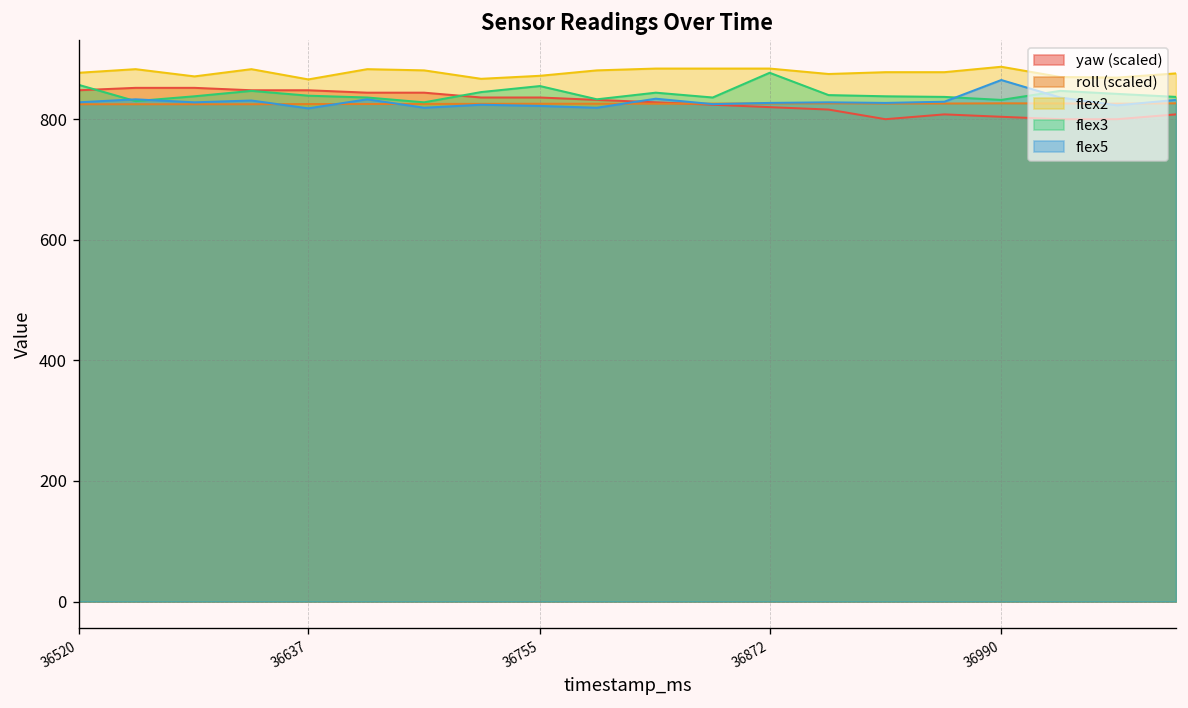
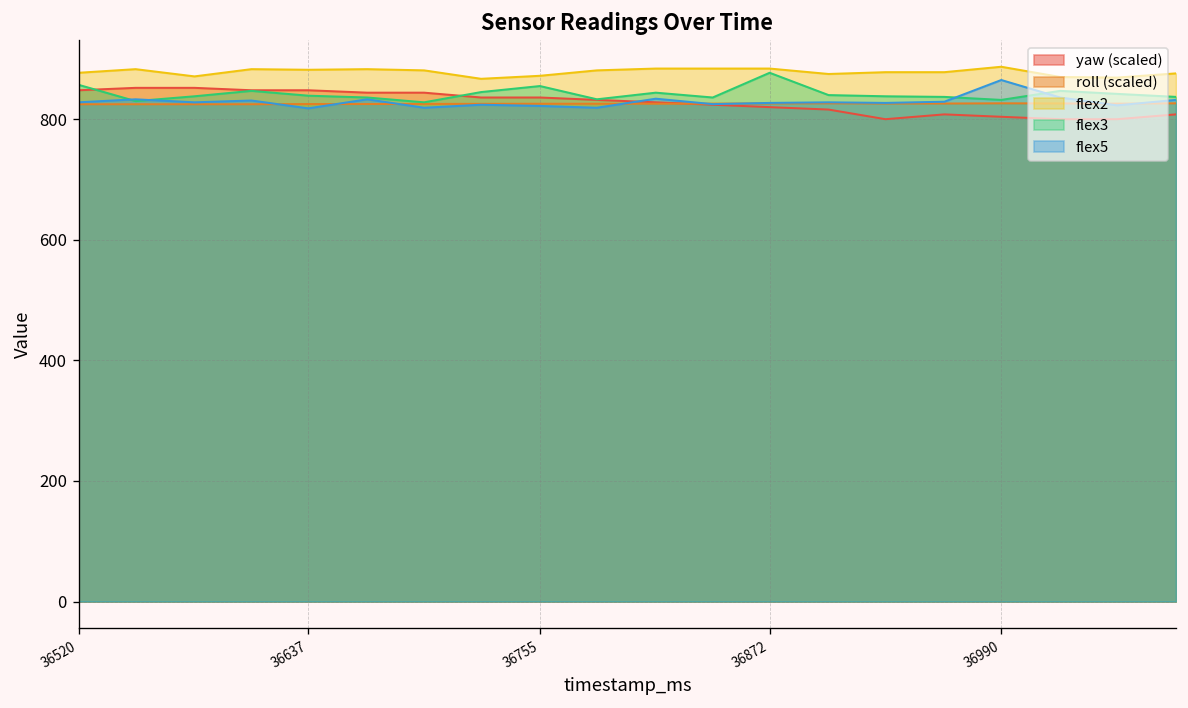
  {
    "flex2": {
      "36520": 880,
-     "36637": 870,
+     "36637": 880,
      "36755": 870,
      "36872": 880,
      "36990": 890
    },
    "flex3": {
      "36520": 860,
      "36637": 840,
      "36755": 860,
      "36872": 880,
      "36990": 830
    },
    "flex5": {
      "36637": 820,
      "36990": 870
    }
  }
